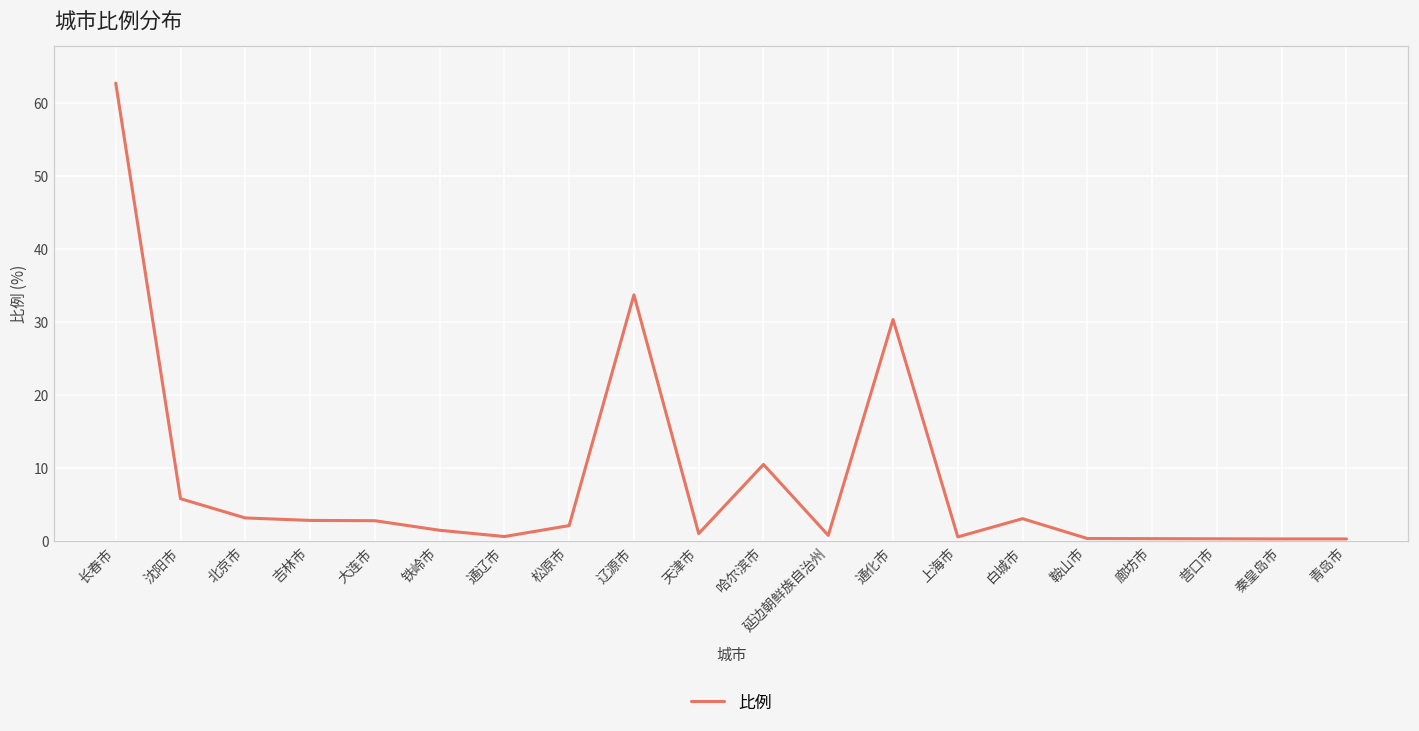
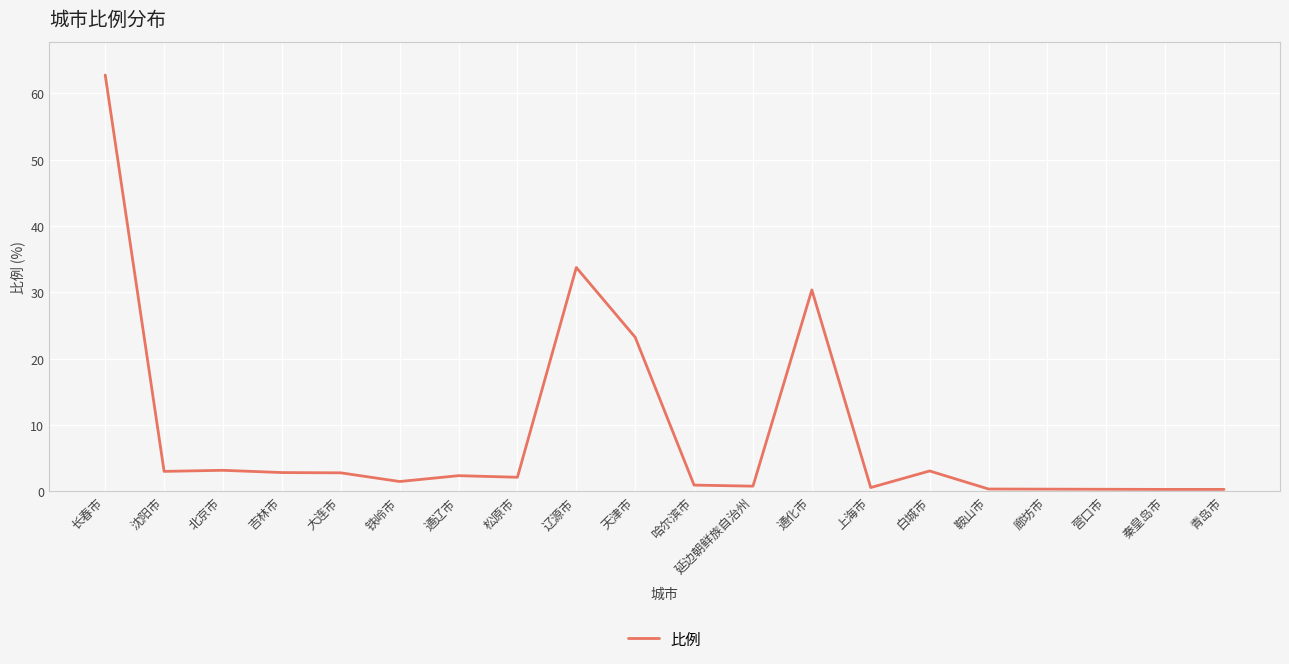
  {
    "长春市": 63,
-   "沈阳市": 6,
+   "沈阳市": 3,
    "北京市": 3,
    "吉林市": 3,
    "大连市": 3,
    "铁岭市": 1,
-   "通辽市": 1,
+   "通辽市": 2,
    "松原市": 2,
    "辽源市": 34,
-   "天津市": 1,
-   "哈尔滨市": 10,
+   "天津市": 23,
+   "哈尔滨市": 1,
    "延边朝鲜族自治州": 1,
    "通化市": 30,
    "上海市": 1,
    "白城市": 3,
    "鞍山市": 0,
    "廊坊市": 0,
    "营口市": 0,
    "秦皇岛市": 0,
    "青岛市": 0
  }
